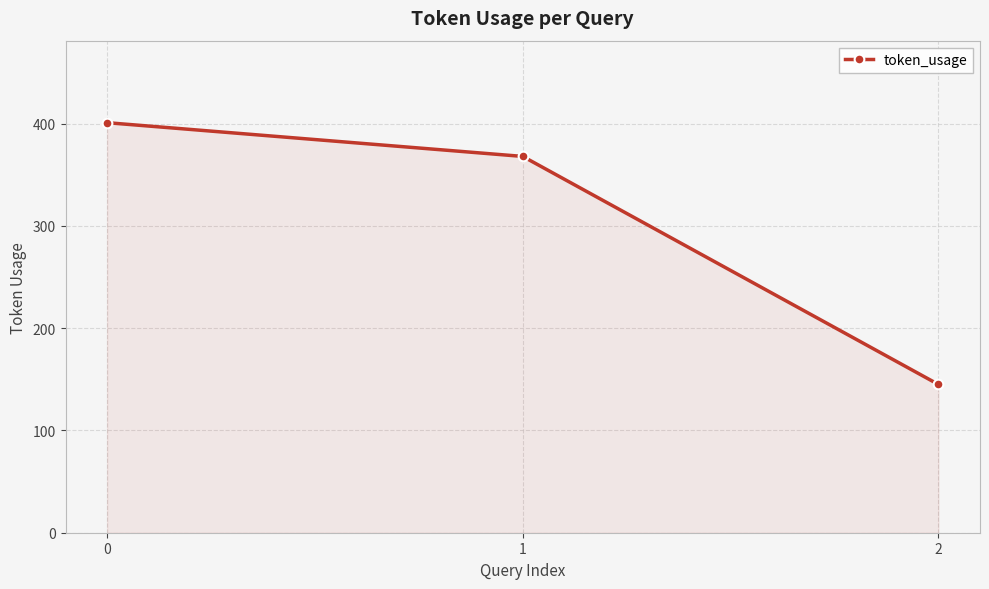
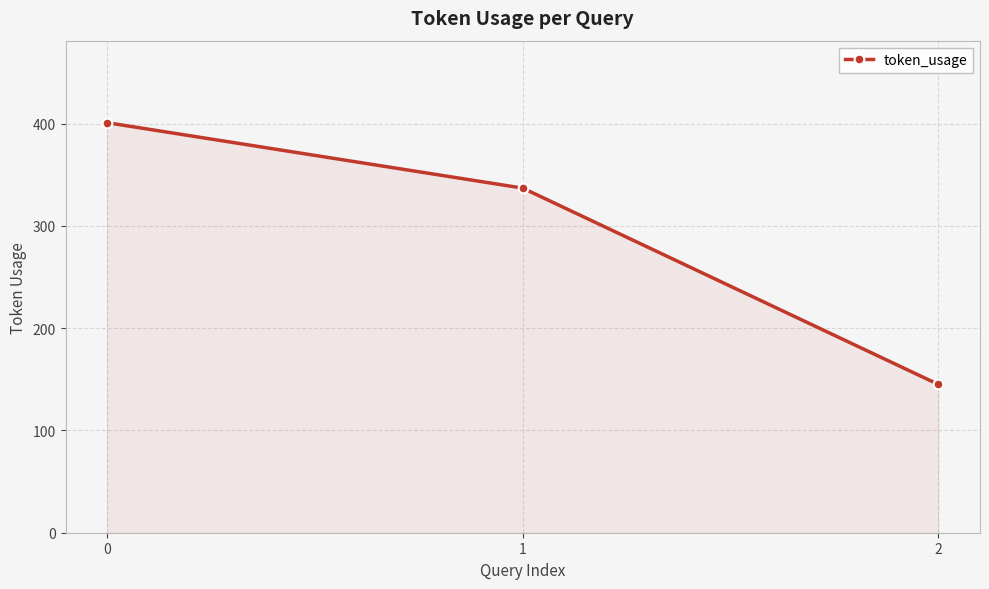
  {
    "0": 401,
-   "1": 368,
+   "1": 337,
    "2": 145
  }
